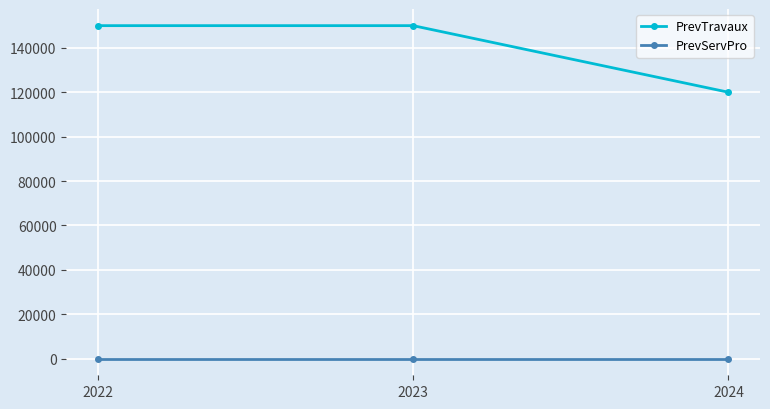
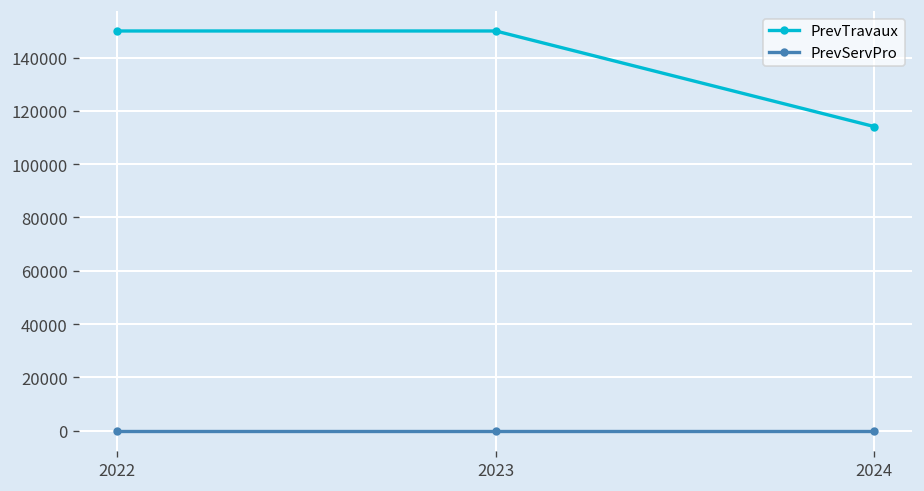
  {
    "PrevTravaux": {
      "2022": 150000,
      "2023": 150000,
-     "2024": 120000
+     "2024": 114000
    },
    "PrevServPro": {
      "2022": 0,
      "2023": 0,
      "2024": 0
    }
  }
